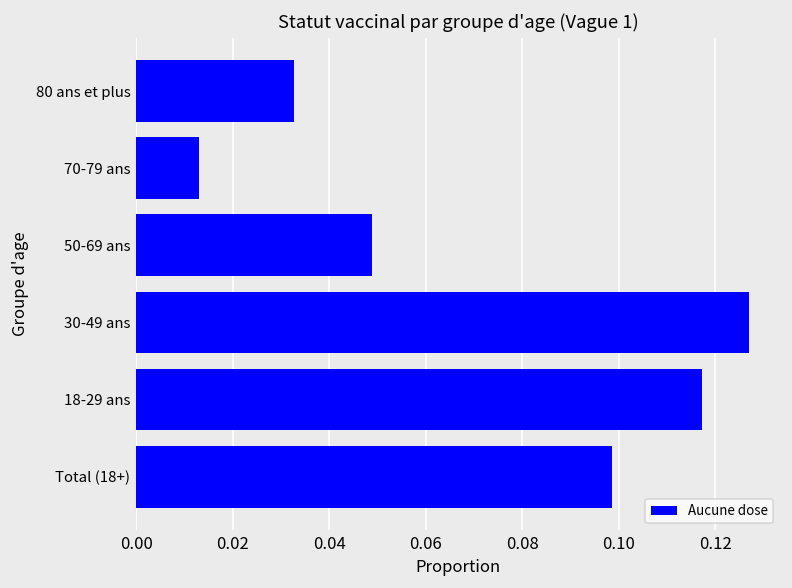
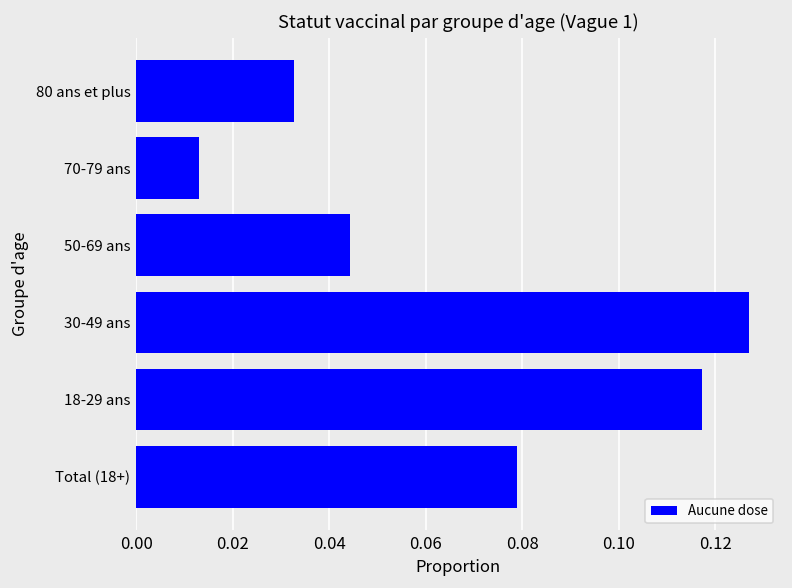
  {
    "80 ans et plus": 0.033,
    "70-79 ans": 0.013,
-   "50-69 ans": 0.049,
+   "50-69 ans": 0.044,
    "30-49 ans": 0.127,
    "18-29 ans": 0.117,
-   "Total (18+)": 0.099
+   "Total (18+)": 0.079
  }
